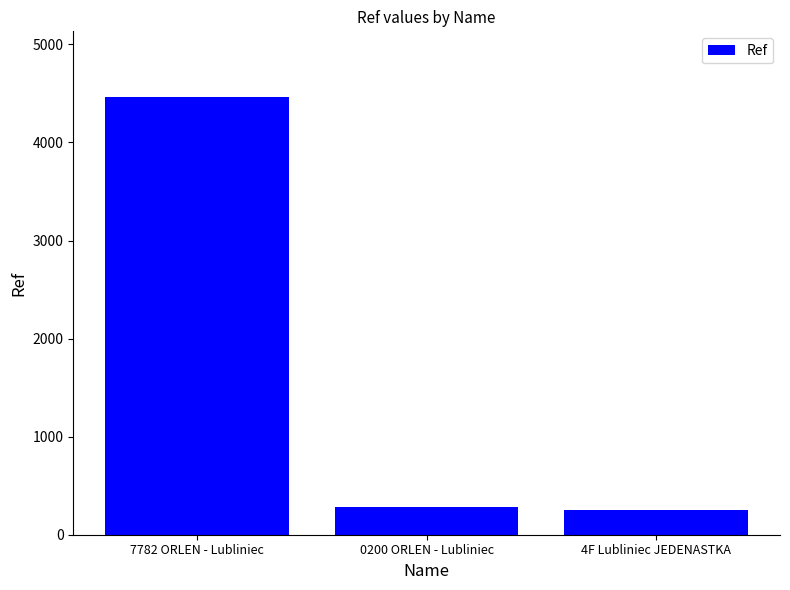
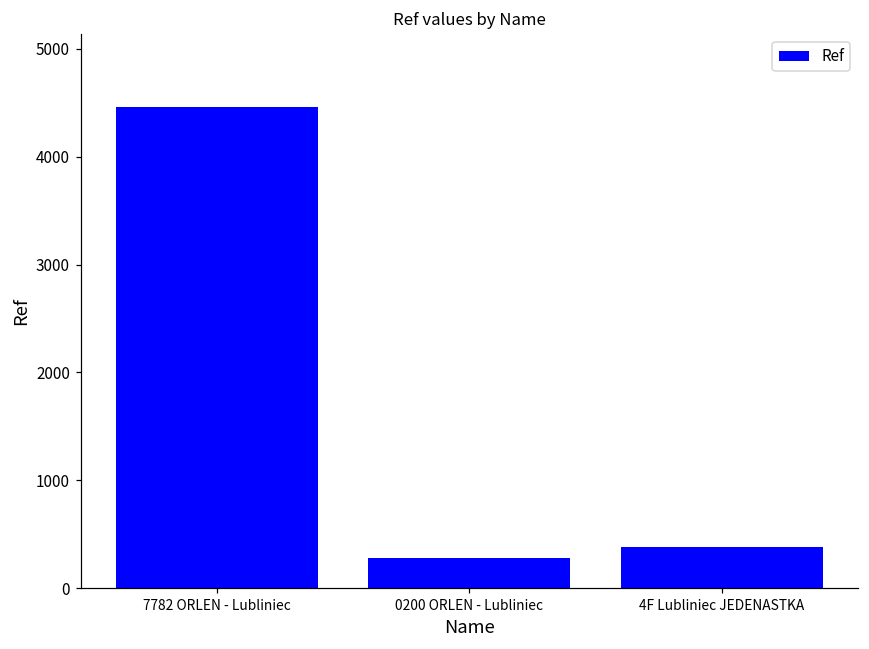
  {
    "7782 ORLEN - Lubliniec": 4500,
    "0200 ORLEN - Lubliniec": 300,
-   "4F Lubliniec JEDENASTKA": 200
+   "4F Lubliniec JEDENASTKA": 400
  }
